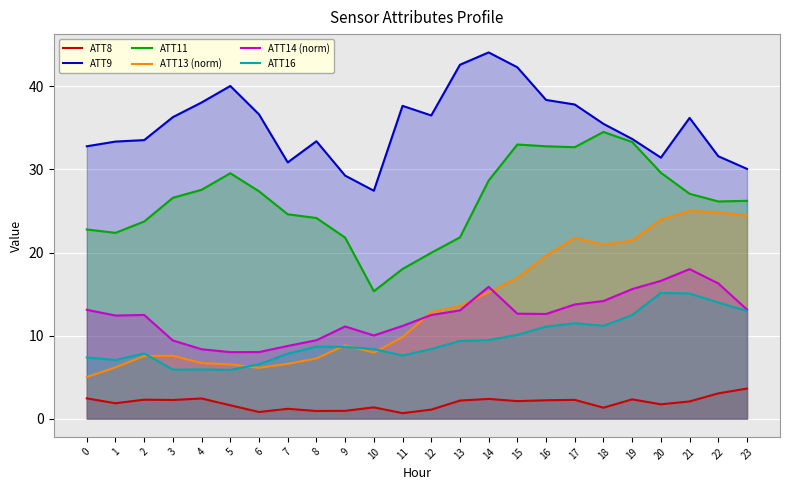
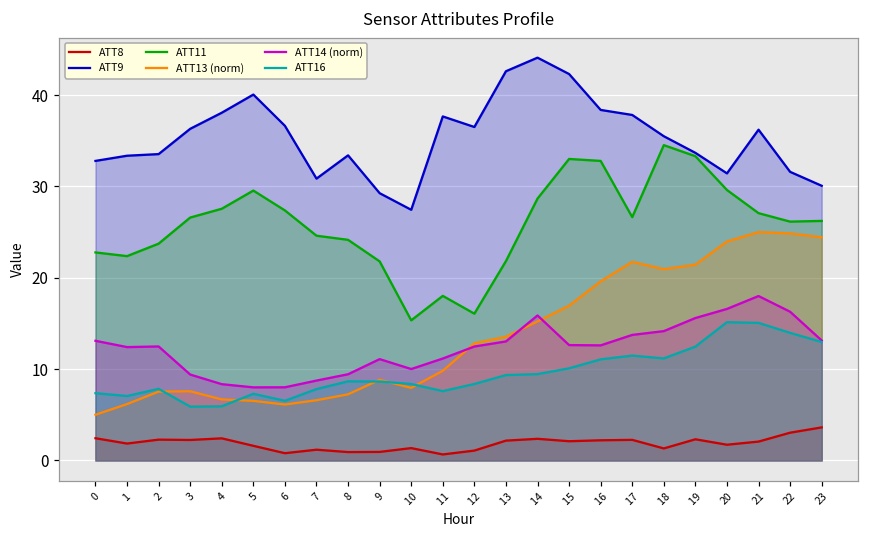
  {
    "ATT8": {
      "0": 2,
      "1": 2,
      "2": 2,
      "3": 2,
      "4": 2,
      "5": 2,
      "6": 1,
      "7": 1,
      "8": 1,
      "9": 1,
      "10": 1,
      "11": 1,
      "12": 1,
      "13": 2,
      "14": 2,
      "15": 2,
      "16": 2,
      "17": 2,
      "18": 1,
      "19": 2,
      "20": 2,
      "21": 2,
      "22": 3,
      "23": 4
    },
    "ATT9": {
      "0": 33,
      "1": 33,
      "2": 34,
      "3": 36,
      "4": 38,
      "5": 40,
      "6": 37,
      "7": 31,
      "8": 33,
      "9": 29,
      "10": 27,
      "11": 38,
      "12": 37,
      "13": 43,
      "14": 44,
      "15": 42,
      "16": 38,
      "17": 38,
      "18": 35,
      "19": 34,
      "20": 31,
      "21": 36,
      "22": 32,
      "23": 30
    },
    "ATT11": {
      "0": 23,
      "1": 22,
      "2": 24,
      "3": 27,
      "4": 28,
      "5": 30,
      "6": 27,
      "7": 25,
      "8": 24,
      "9": 22,
      "10": 15,
      "11": 18,
-     "12": 20,
+     "12": 16,
      "13": 22,
      "14": 29,
      "15": 33,
      "16": 33,
-     "17": 33,
+     "17": 27,
      "18": 35,
      "19": 33,
      "20": 30,
      "21": 27,
      "22": 26,
      "23": 26
    },
    "ATT13 (norm)": {
      "0": 5,
      "1": 6,
      "3": 8,
      "4": 7,
      "5": 7,
      "6": 6,
      "7": 7,
      "8": 7,
      "10": 8,
      "11": 10,
      "12": 13,
      "13": 14,
      "14": 15,
      "15": 17,
      "16": 20,
      "17": 22,
      "18": 21,
      "19": 21,
      "20": 24,
      "21": 25,
      "22": 25,
      "23": 24
    },
    "ATT14 (norm)": {
      "0": 13,
      "1": 12,
      "2": 12,
      "3": 9,
      "4": 8,
      "5": 8,
      "6": 8,
      "7": 9,
      "8": 9,
      "9": 11,
      "10": 10,
      "11": 11,
      "12": 12,
      "13": 13,
      "14": 16,
      "15": 13,
      "16": 13,
      "17": 14,
      "18": 14,
      "19": 16,
      "20": 17,
      "21": 18,
      "22": 16
    },
    "ATT16": {
      "0": 7,
      "1": 7,
      "3": 6,
      "4": 6,
-     "5": 6,
+     "5": 7,
      "6": 7,
      "7": 8,
      "8": 9,
      "10": 8,
      "11": 8,
      "12": 8,
      "13": 9,
      "14": 9,
      "15": 10,
      "16": 11,
      "17": 11,
      "18": 11,
      "19": 12,
      "20": 15,
      "21": 15,
      "22": 14
    }
  }
